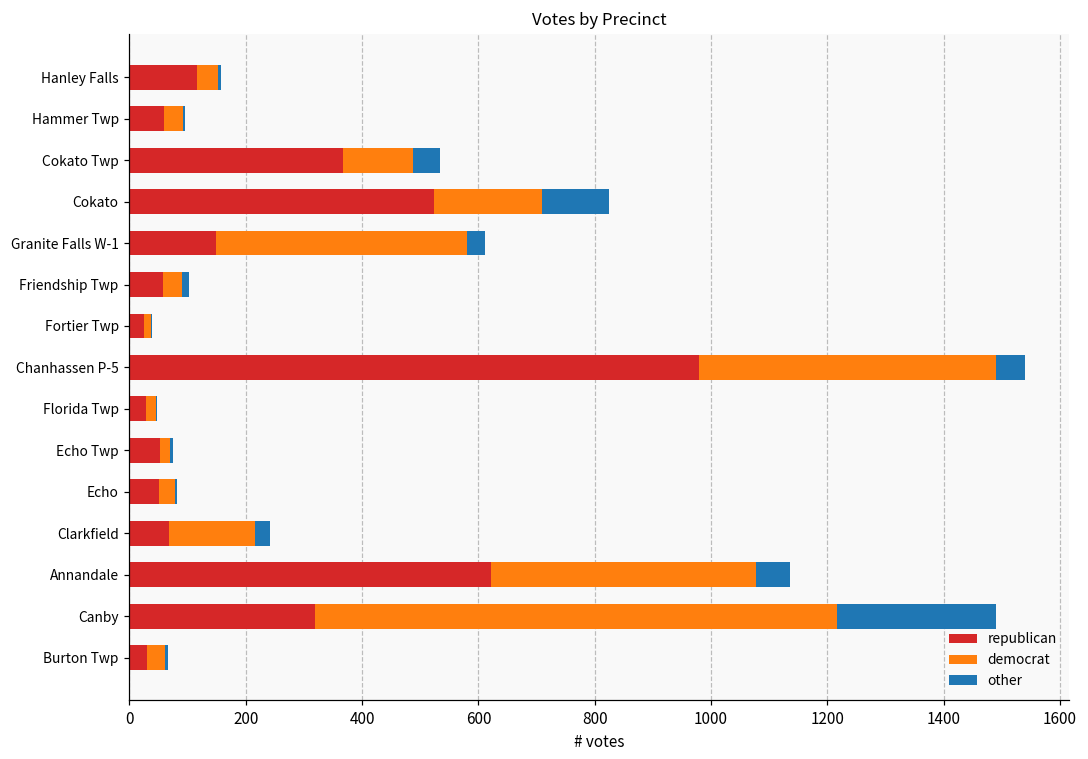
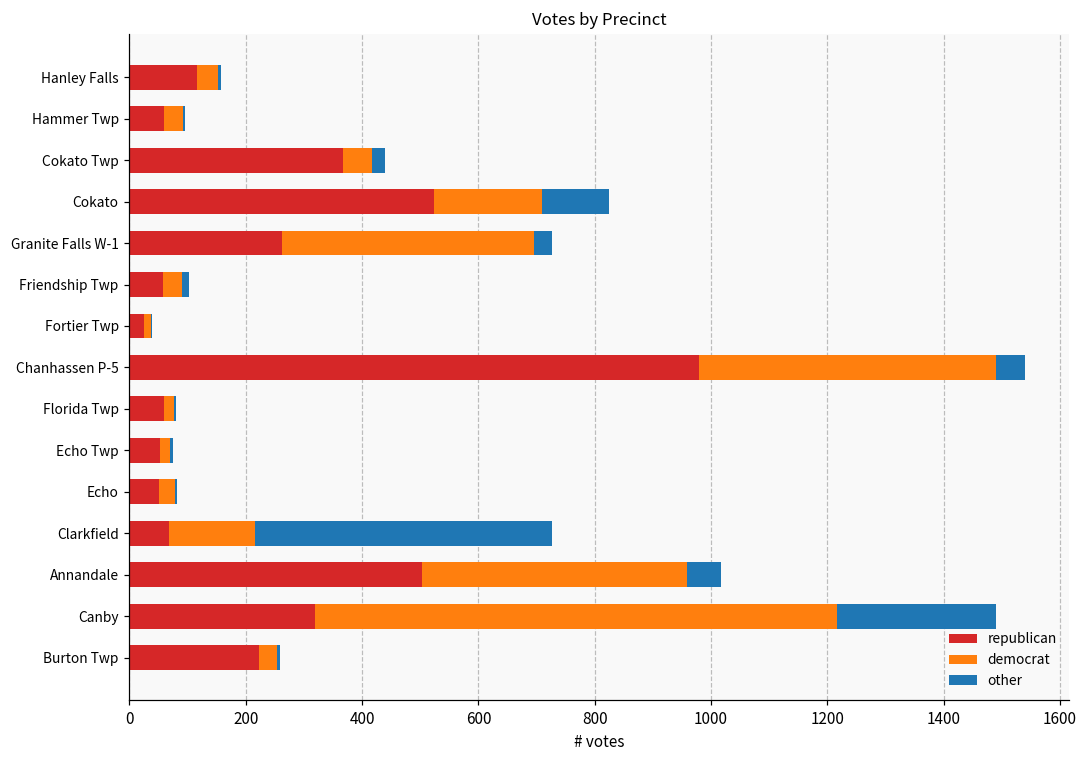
  {
    "republican": {
      "Hanley Falls": 120,
      "Hammer Twp": 60,
      "Cokato Twp": 370,
      "Cokato": 520,
-     "Granite Falls W-1": 150,
+     "Granite Falls W-1": 260,
      "Friendship Twp": 60,
      "Fortier Twp": 30,
      "Chanhassen P-5": 980,
-     "Florida Twp": 30,
+     "Florida Twp": 60,
      "Echo Twp": 50,
      "Echo": 50,
      "Clarkfield": 70,
-     "Annandale": 620,
+     "Annandale": 500,
      "Canby": 320,
-     "Burton Twp": 30
+     "Burton Twp": 220
    },
    "democrat": {
      "Hanley Falls": 40,
      "Hammer Twp": 30,
-     "Cokato Twp": 120,
+     "Cokato Twp": 50,
      "Cokato": 190,
      "Granite Falls W-1": 430,
      "Friendship Twp": 30,
      "Fortier Twp": 10,
      "Chanhassen P-5": 510,
      "Florida Twp": 20,
      "Echo Twp": 20,
      "Echo": 30,
      "Clarkfield": 150,
      "Annandale": 460,
      "Canby": 900,
      "Burton Twp": 30
    },
    "other": {
      "Hanley Falls": 10,
-     "Cokato Twp": 50,
+     "Cokato Twp": 20,
      "Cokato": 120,
      "Granite Falls W-1": 30,
      "Friendship Twp": 10,
      "Chanhassen P-5": 50,
      "Echo Twp": 10,
-     "Clarkfield": 30,
+     "Clarkfield": 510,
      "Annandale": 60,
      "Canby": 270,
      "Burton Twp": 10
    }
  }
